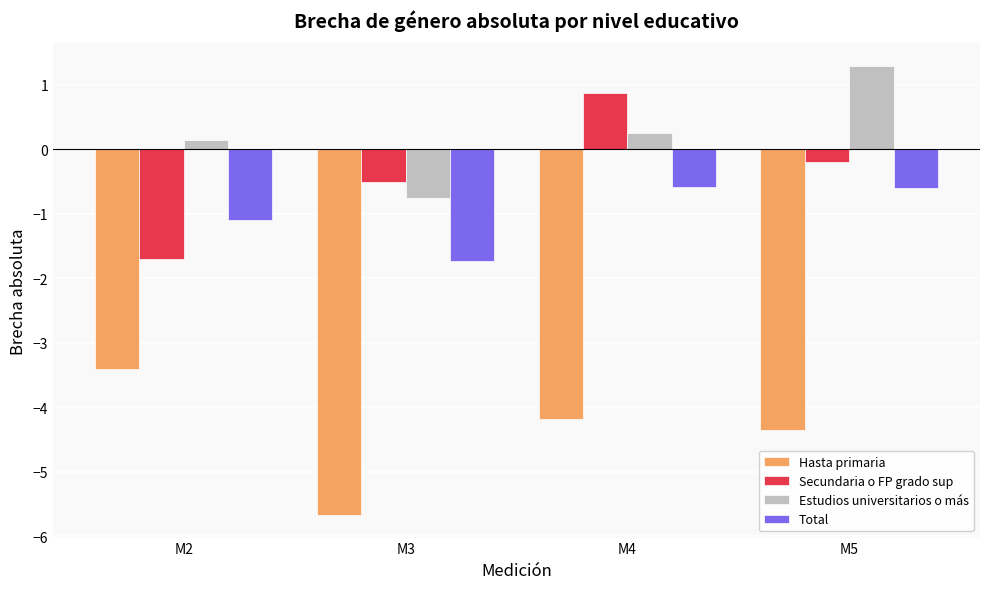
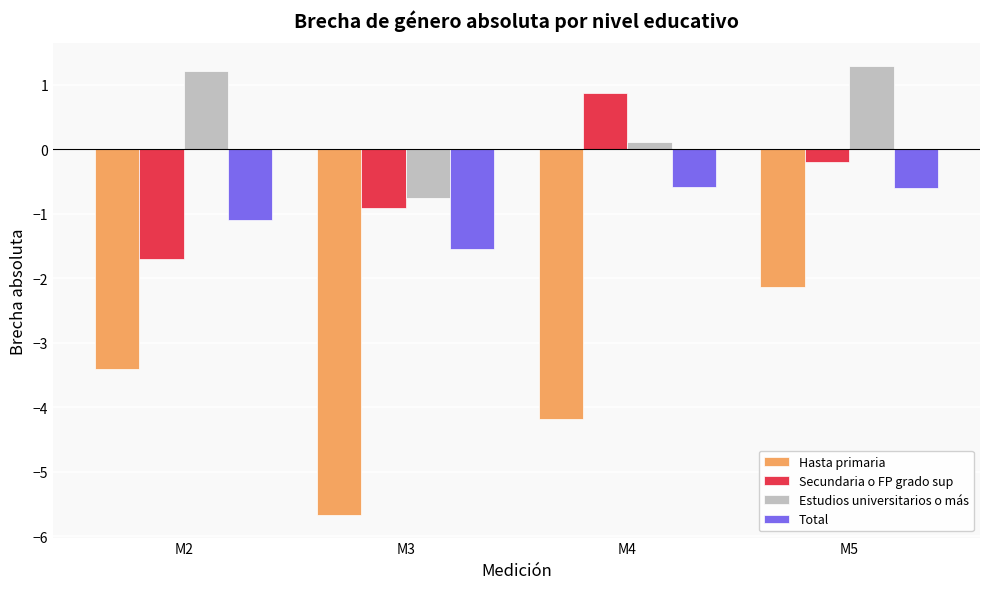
  {
    "Hasta primaria": {
      "M2": -3.4,
      "M3": -5.7,
      "M4": -4.2,
-     "M5": -4.4
+     "M5": -2.1
    },
    "Secundaria o FP grado sup": {
      "M2": -1.7,
-     "M3": -0.5,
+     "M3": -0.9,
      "M4": 0.9,
      "M5": -0.2
    },
    "Estudios universitarios o más": {
-     "M2": 0.1,
+     "M2": 1.2,
      "M3": -0.8,
-     "M4": 0.3,
+     "M4": 0.1,
      "M5": 1.3
    },
    "Total": {
      "M2": -1.1,
-     "M3": -1.7,
+     "M3": -1.5,
      "M4": -0.6,
      "M5": -0.6
    }
  }
